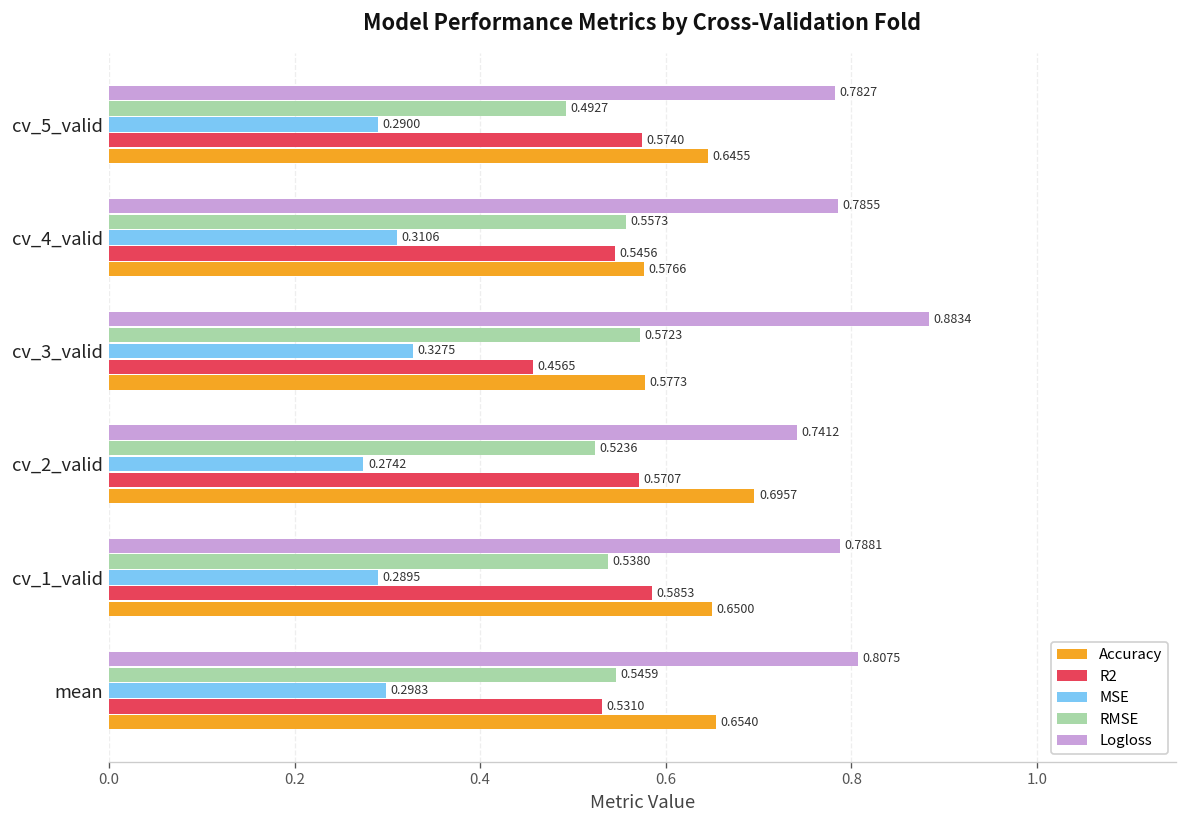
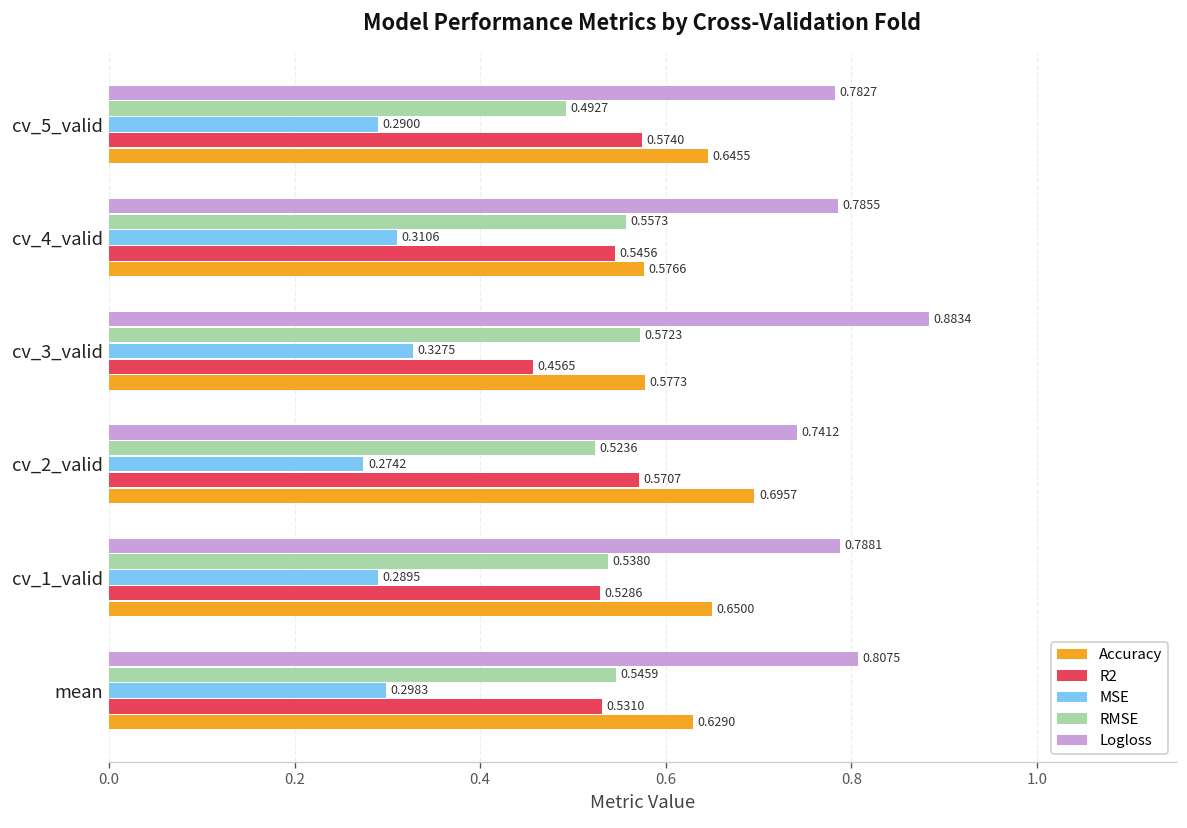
  {
    "Accuracy": {
      "cv_5_valid": 0.6455,
      "cv_4_valid": 0.5766,
      "cv_3_valid": 0.5773,
      "cv_2_valid": 0.6957,
      "cv_1_valid": 0.6500,
-     "mean": 0.6540
+     "mean": 0.6290
    },
    "R2": {
      "cv_5_valid": 0.5740,
      "cv_4_valid": 0.5456,
      "cv_3_valid": 0.4565,
      "cv_2_valid": 0.5707,
-     "cv_1_valid": 0.5853,
+     "cv_1_valid": 0.5286,
      "mean": 0.5310
    },
    "MSE": {
      "cv_5_valid": 0.2900,
      "cv_4_valid": 0.3106,
      "cv_3_valid": 0.3275,
      "cv_2_valid": 0.2742,
      "cv_1_valid": 0.2895,
      "mean": 0.2983
    },
    "RMSE": {
      "cv_5_valid": 0.4927,
      "cv_4_valid": 0.5573,
      "cv_3_valid": 0.5723,
      "cv_2_valid": 0.5236,
      "cv_1_valid": 0.5380,
      "mean": 0.5459
    },
    "Logloss": {
      "cv_5_valid": 0.7827,
      "cv_4_valid": 0.7855,
      "cv_3_valid": 0.8834,
      "cv_2_valid": 0.7412,
      "cv_1_valid": 0.7881,
      "mean": 0.8075
    }
  }
